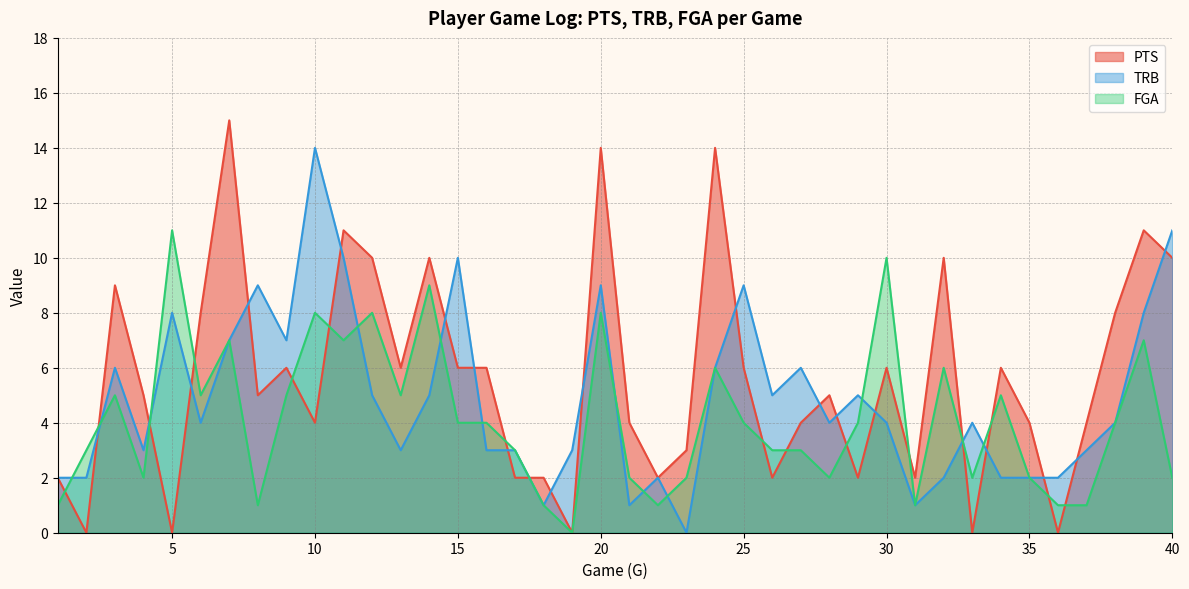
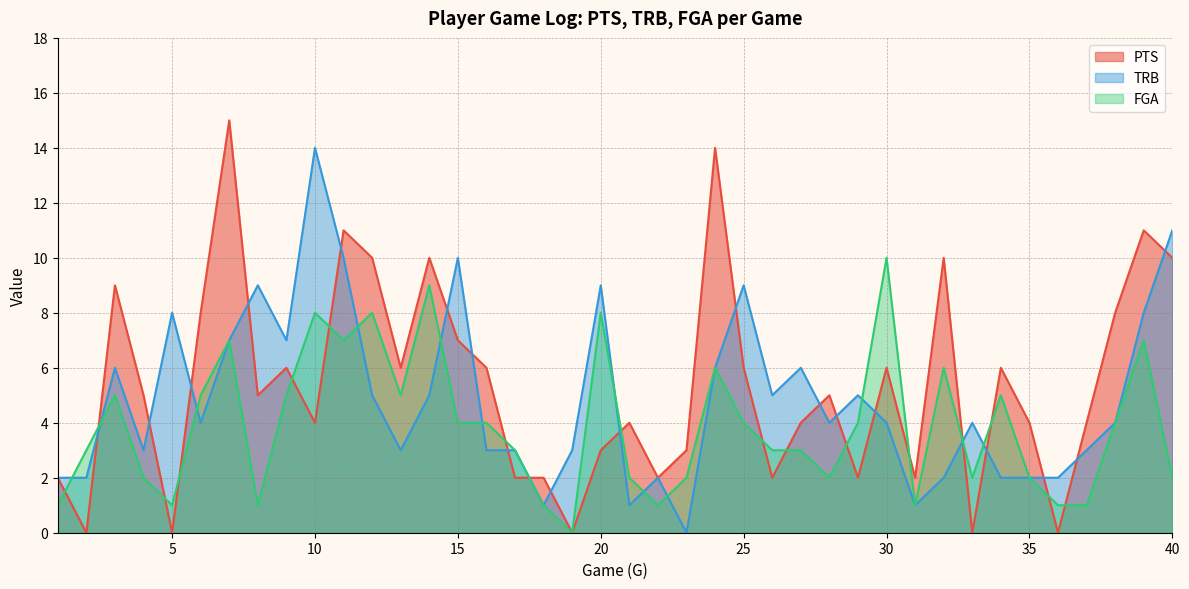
  {
    "PTS": {
      "5": 0,
      "10": 4,
-     "15": 6,
-     "20": 14,
+     "15": 7,
+     "20": 3,
      "25": 6,
      "30": 6,
      "35": 4,
      "40": 10
    },
    "TRB": {
      "5": 8,
      "10": 14,
      "15": 10,
      "20": 9,
      "25": 9,
      "30": 4,
      "40": 11
    },
    "FGA": {
-     "5": 11,
+     "5": 1,
      "10": 8,
      "15": 4,
      "20": 8,
      "25": 4,
      "30": 10,
      "40": 2
    }
  }
